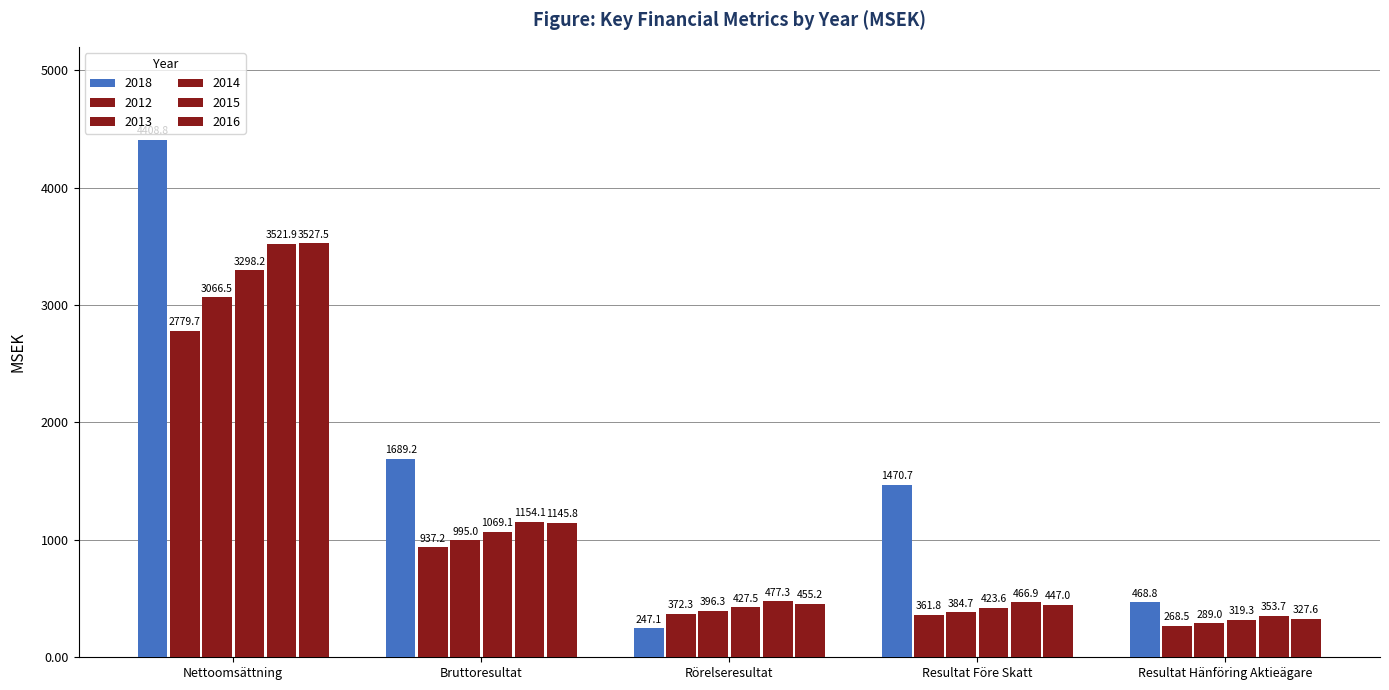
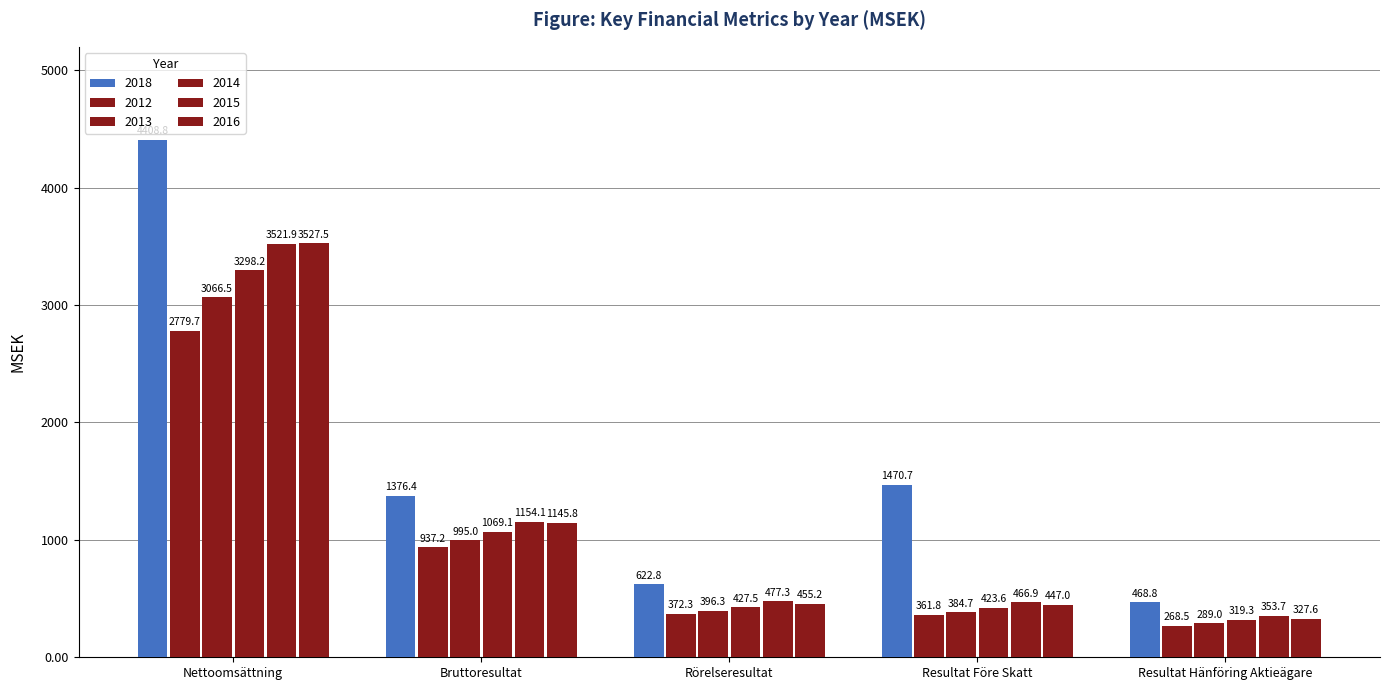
  {
    "2018": {
-     "Bruttoresultat": 1689.2,
-     "Rörelseresultat": 247.1,
+     "Bruttoresultat": 1376.4,
+     "Rörelseresultat": 622.8,
      "Resultat Före Skatt": 1470.7,
      "Resultat Hänföring Aktieägare": 468.8
    }
  }
